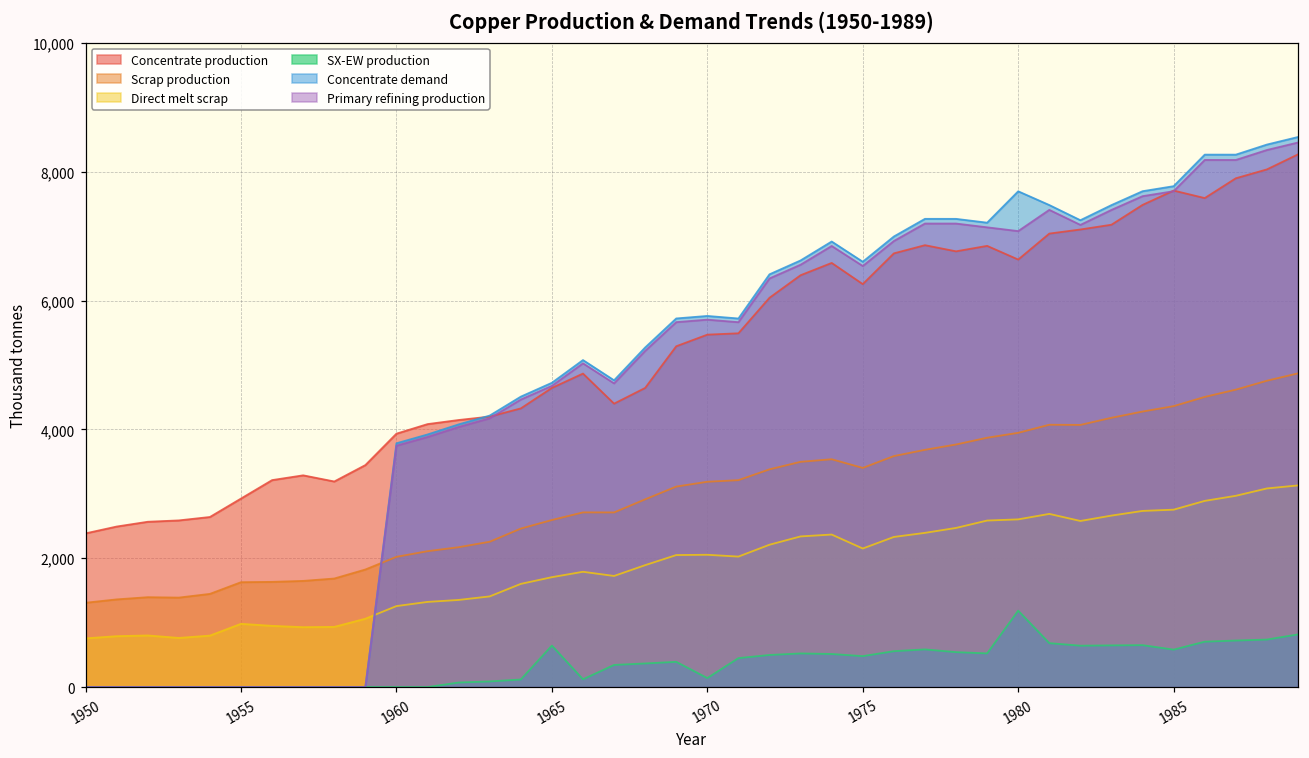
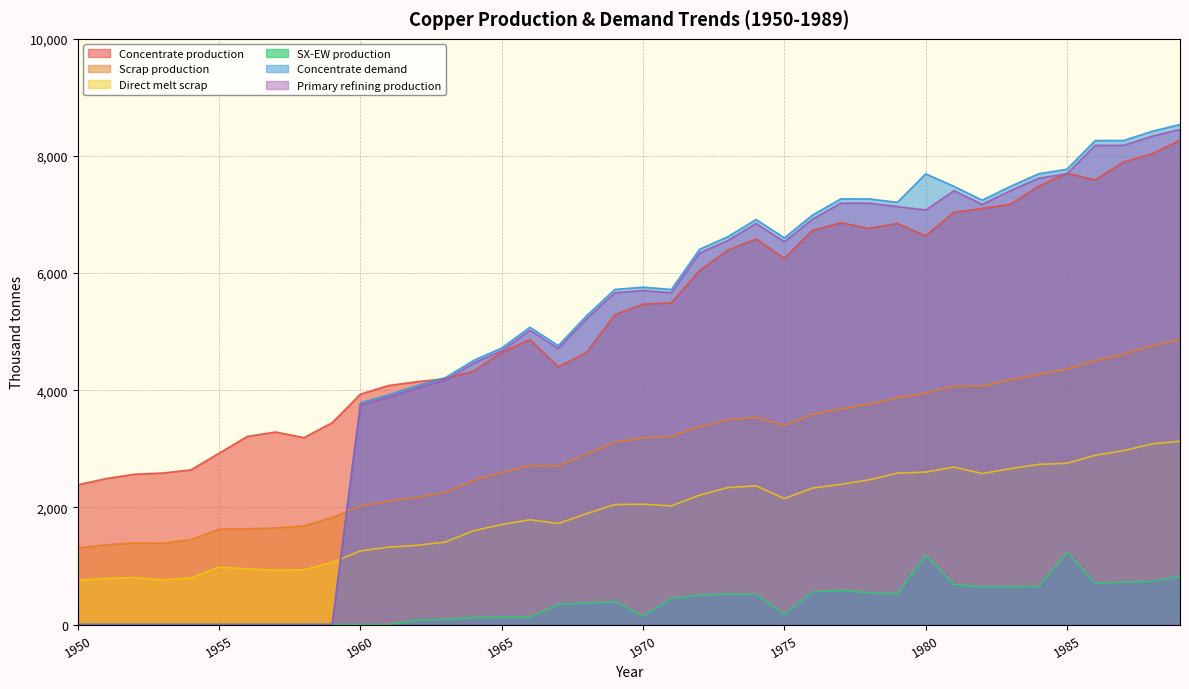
  {
    "SX-EW production": {
      "1960": "0",
-     "1965": "600",
+     "1965": "100",
      "1970": "100",
-     "1975": "500",
+     "1975": "200",
      "1980": "1,200",
-     "1985": "600"
+     "1985": "1,200"
    },
    "Concentrate demand": {
      "1965": "4,700",
      "1970": "5,800",
      "1975": "6,600",
      "1980": "7,700",
      "1985": "7,800"
    },
    "Primary refining production": {
      "1970": "5,700",
      "1975": "6,500",
      "1980": "7,100"
    }
  }
